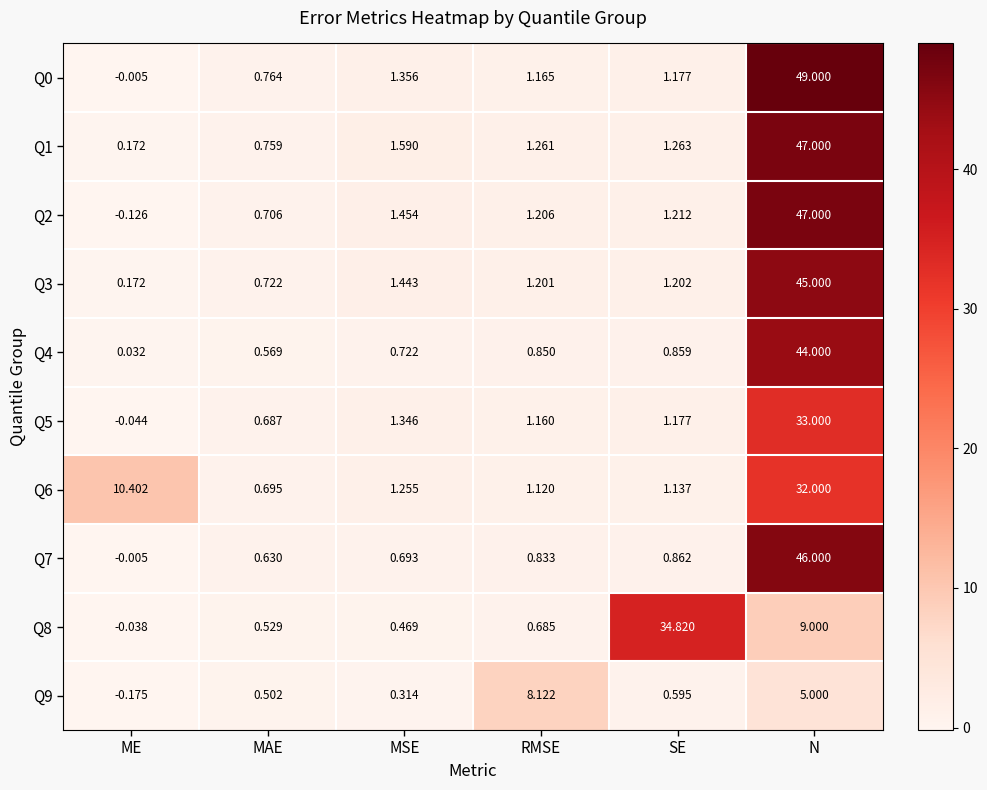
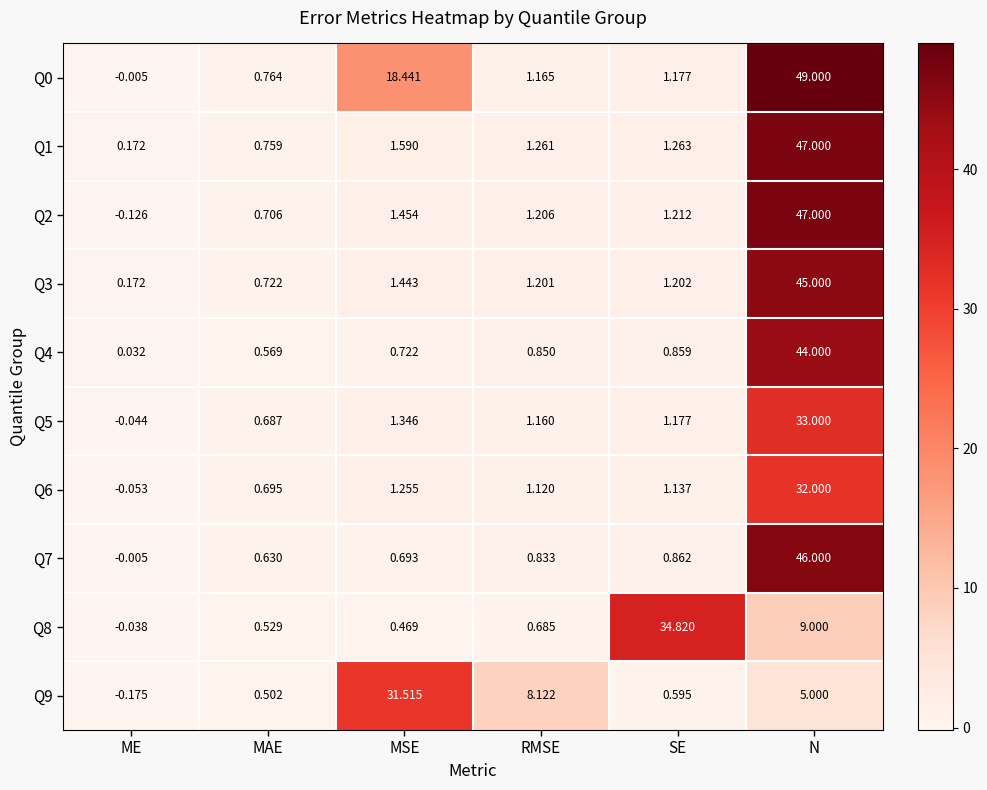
  {
    "Q0": {
      "ME": -0.005,
      "MAE": 0.764,
-     "MSE": 1.356,
+     "MSE": 18.441,
      "RMSE": 1.165,
      "SE": 1.177,
      "N": 49.000
    },
    "Q1": {
      "ME": 0.172,
      "MAE": 0.759,
      "MSE": 1.590,
      "RMSE": 1.261,
      "SE": 1.263,
      "N": 47.000
    },
    "Q2": {
      "ME": -0.126,
      "MAE": 0.706,
      "MSE": 1.454,
      "RMSE": 1.206,
      "SE": 1.212,
      "N": 47.000
    },
    "Q3": {
      "ME": 0.172,
      "MAE": 0.722,
      "MSE": 1.443,
      "RMSE": 1.201,
      "SE": 1.202,
      "N": 45.000
    },
    "Q4": {
      "ME": 0.032,
      "MAE": 0.569,
      "MSE": 0.722,
      "RMSE": 0.850,
      "SE": 0.859,
      "N": 44.000
    },
    "Q5": {
      "ME": -0.044,
      "MAE": 0.687,
      "MSE": 1.346,
      "RMSE": 1.160,
      "SE": 1.177,
      "N": 33.000
    },
    "Q6": {
-     "ME": 10.402,
+     "ME": -0.053,
      "MAE": 0.695,
      "MSE": 1.255,
      "RMSE": 1.120,
      "SE": 1.137,
      "N": 32.000
    },
    "Q7": {
      "ME": -0.005,
      "MAE": 0.630,
      "MSE": 0.693,
      "RMSE": 0.833,
      "SE": 0.862,
      "N": 46.000
    },
    "Q8": {
      "ME": -0.038,
      "MAE": 0.529,
      "MSE": 0.469,
      "RMSE": 0.685,
      "SE": 34.820,
      "N": 9.000
    },
    "Q9": {
      "ME": -0.175,
      "MAE": 0.502,
-     "MSE": 0.314,
+     "MSE": 31.515,
      "RMSE": 8.122,
      "SE": 0.595,
      "N": 5.000
    }
  }
